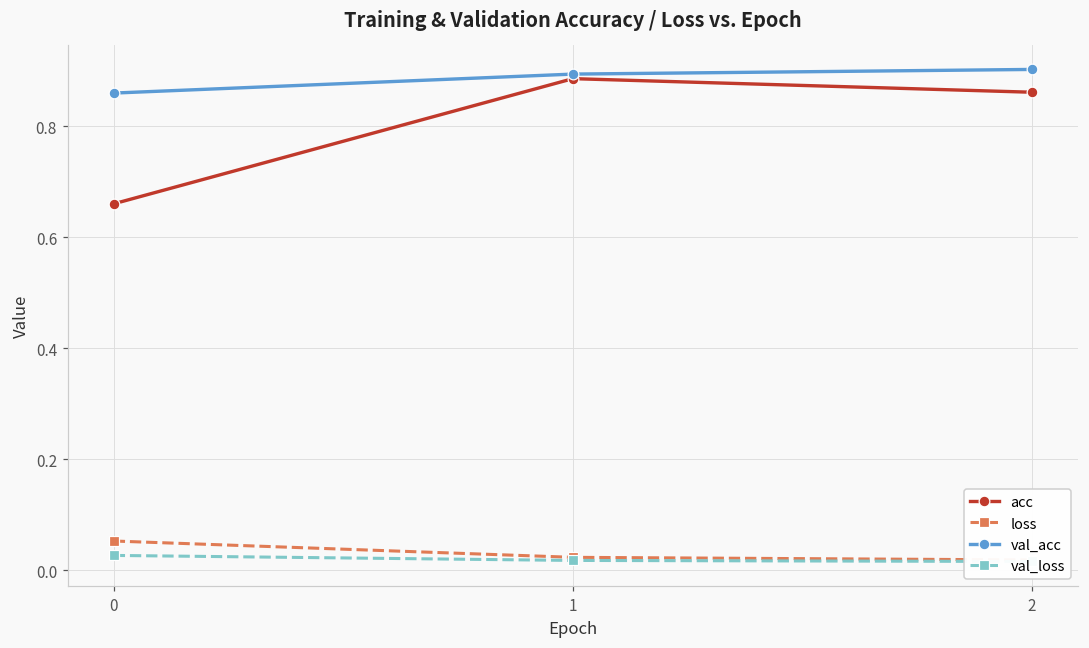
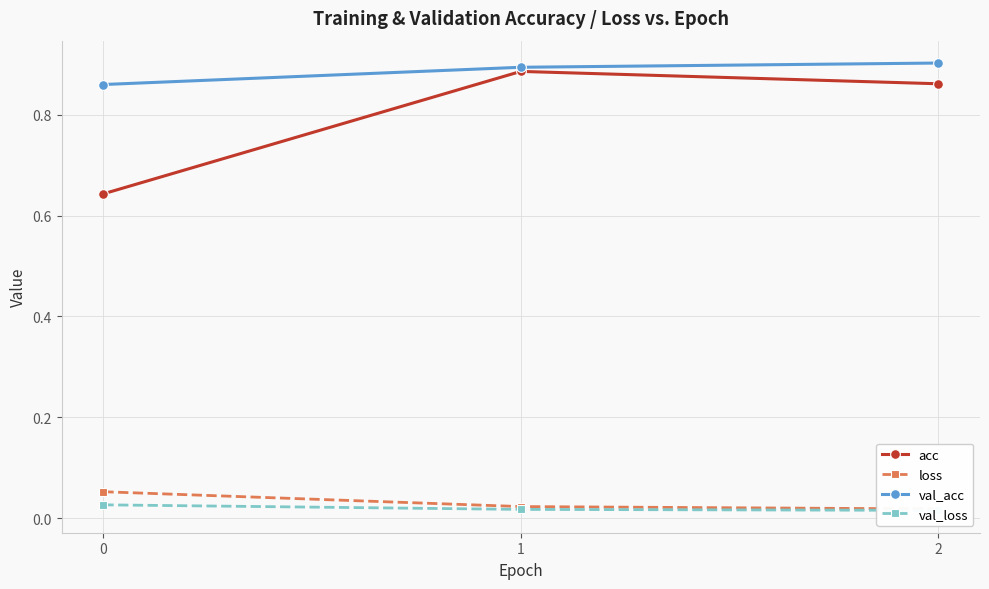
  {
    "acc": {
-     "0": 0.66,
+     "0": 0.64,
      "1": 0.89,
      "2": 0.86
    },
    "loss": {
      "0": 0.05,
      "1": 0.02
    }
  }
